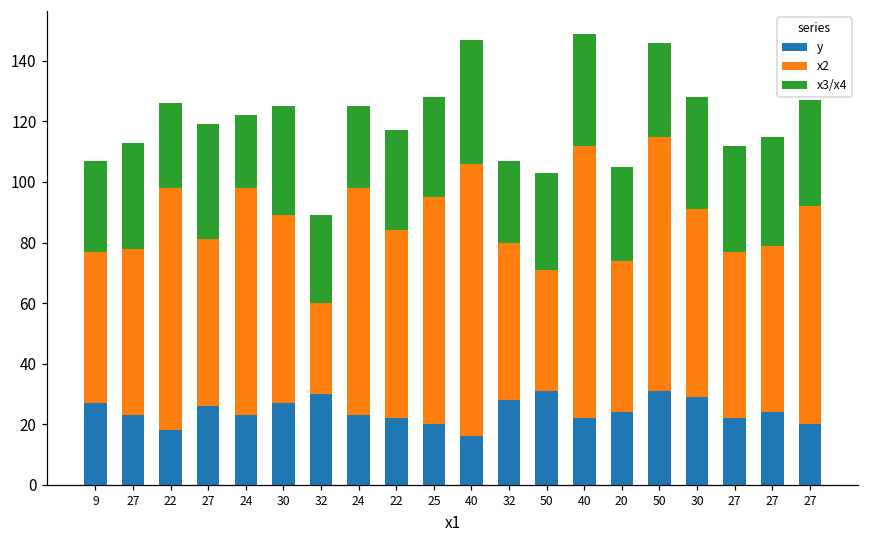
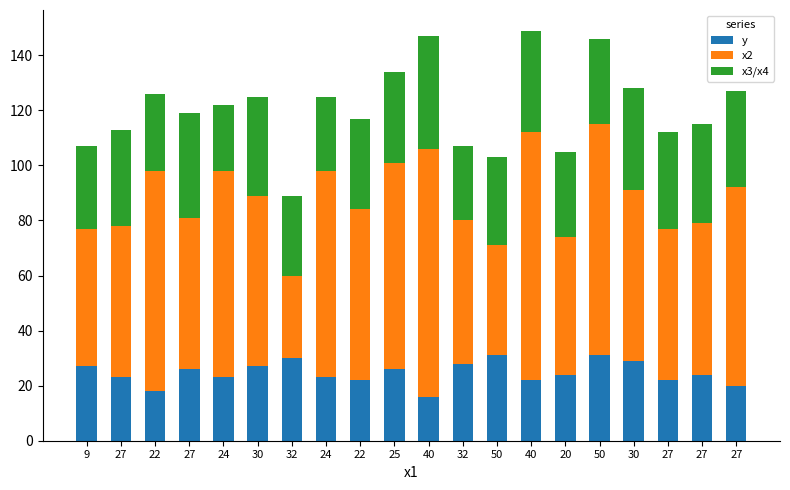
  {
    "y": {
      "9": 27,
-     "25": 20,
+     "25": 26,
      "20": 24
    },
    "x2": {
      "9": 50,
      "25": 75,
      "20": 50
    },
    "x3/x4": {
      "9": 30,
      "25": 33,
      "20": 31
    }
  }
